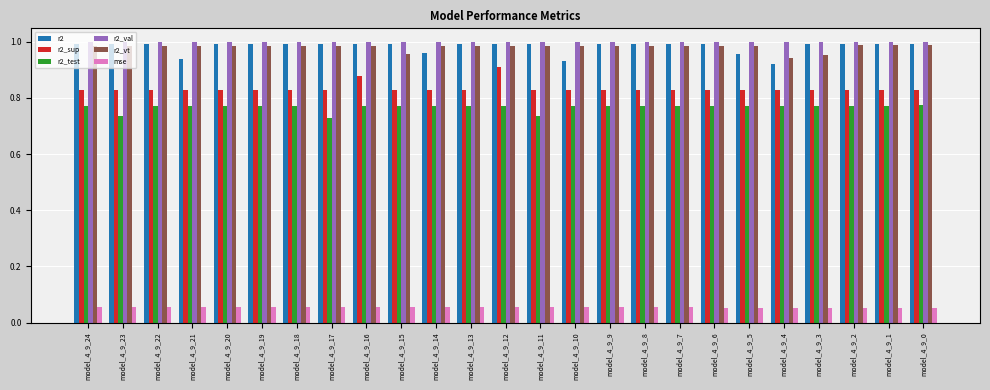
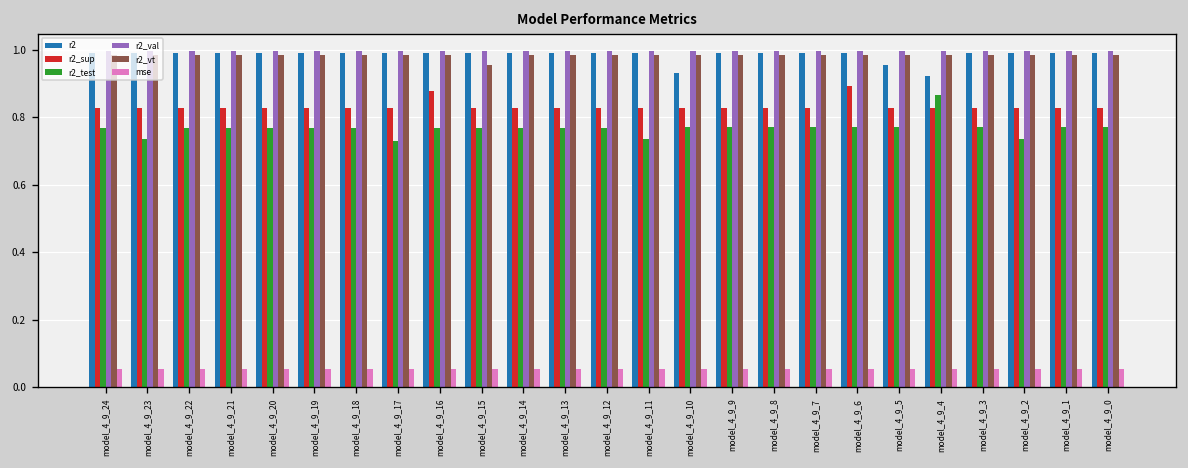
  {
    "r2": {
      "model_4_9_22": 0.99,
-     "model_4_9_21": 0.94,
+     "model_4_9_21": 0.99,
      "model_4_9_20": 0.99,
      "model_4_9_19": 0.99,
      "model_4_9_18": 0.99,
      "model_4_9_17": 0.99,
      "model_4_9_16": 0.99,
      "model_4_9_15": 0.99,
-     "model_4_9_14": 0.96,
+     "model_4_9_14": 0.99,
      "model_4_9_13": 0.99,
      "model_4_9_12": 0.99,
      "model_4_9_11": 0.99,
      "model_4_9_10": 0.93,
      "model_4_9_9": 0.99,
      "model_4_9_8": 0.99,
      "model_4_9_7": 0.99,
      "model_4_9_6": 0.99,
      "model_4_9_5": 0.95,
      "model_4_9_4": 0.92,
      "model_4_9_3": 0.99,
      "model_4_9_2": 0.99,
      "model_4_9_1": 0.99,
      "model_4_9_0": 0.99
    },
    "r2_sup": {
      "model_4_9_24": 0.83,
      "model_4_9_23": 0.83,
      "model_4_9_22": 0.83,
      "model_4_9_21": 0.83,
      "model_4_9_20": 0.83,
      "model_4_9_19": 0.83,
      "model_4_9_18": 0.83,
      "model_4_9_17": 0.83,
      "model_4_9_16": 0.88,
      "model_4_9_15": 0.83,
      "model_4_9_14": 0.83,
      "model_4_9_13": 0.83,
-     "model_4_9_12": 0.91,
+     "model_4_9_12": 0.83,
      "model_4_9_11": 0.83,
      "model_4_9_10": 0.83,
      "model_4_9_9": 0.83,
      "model_4_9_8": 0.83,
      "model_4_9_7": 0.83,
-     "model_4_9_6": 0.83,
+     "model_4_9_6": 0.89,
      "model_4_9_5": 0.83,
      "model_4_9_4": 0.83,
      "model_4_9_3": 0.83,
      "model_4_9_2": 0.83,
      "model_4_9_1": 0.83,
      "model_4_9_0": 0.83
    },
    "r2_test": {
      "model_4_9_24": 0.77,
      "model_4_9_23": 0.73,
      "model_4_9_22": 0.77,
      "model_4_9_21": 0.77,
      "model_4_9_20": 0.77,
      "model_4_9_19": 0.77,
      "model_4_9_18": 0.77,
      "model_4_9_17": 0.73,
      "model_4_9_16": 0.77,
      "model_4_9_15": 0.77,
      "model_4_9_14": 0.77,
      "model_4_9_13": 0.77,
      "model_4_9_12": 0.77,
      "model_4_9_11": 0.74,
      "model_4_9_10": 0.77,
      "model_4_9_9": 0.77,
      "model_4_9_8": 0.77,
      "model_4_9_7": 0.77,
      "model_4_9_6": 0.77,
      "model_4_9_5": 0.77,
-     "model_4_9_4": 0.77,
+     "model_4_9_4": 0.87,
      "model_4_9_3": 0.77,
-     "model_4_9_2": 0.77,
+     "model_4_9_2": 0.74,
      "model_4_9_1": 0.77,
      "model_4_9_0": 0.77
    },
    "r2_val": {
      "model_4_9_22": 1.00,
      "model_4_9_21": 1.00,
      "model_4_9_20": 1.00,
      "model_4_9_19": 1.00,
      "model_4_9_18": 1.00,
      "model_4_9_17": 1.00,
      "model_4_9_16": 1.00,
      "model_4_9_15": 1.00,
      "model_4_9_14": 1.00,
      "model_4_9_13": 1.00,
      "model_4_9_12": 1.00,
      "model_4_9_11": 1.00,
      "model_4_9_10": 1.00,
      "model_4_9_9": 1.00,
      "model_4_9_8": 1.00,
      "model_4_9_7": 1.00,
      "model_4_9_6": 1.00,
      "model_4_9_5": 1.00,
      "model_4_9_4": 1.00,
      "model_4_9_3": 1.00,
      "model_4_9_2": 1.00,
      "model_4_9_1": 1.00,
      "model_4_9_0": 1.00
    },
    "r2_vt": {
      "model_4_9_22": 0.99,
      "model_4_9_21": 0.99,
      "model_4_9_20": 0.99,
      "model_4_9_19": 0.99,
      "model_4_9_18": 0.99,
      "model_4_9_17": 0.99,
      "model_4_9_16": 0.99,
      "model_4_9_15": 0.96,
      "model_4_9_14": 0.99,
      "model_4_9_13": 0.99,
      "model_4_9_12": 0.99,
      "model_4_9_11": 0.99,
      "model_4_9_10": 0.99,
      "model_4_9_9": 0.99,
      "model_4_9_8": 0.99,
      "model_4_9_7": 0.99,
      "model_4_9_6": 0.99,
      "model_4_9_5": 0.99,
-     "model_4_9_4": 0.94,
-     "model_4_9_3": 0.95,
+     "model_4_9_4": 0.99,
+     "model_4_9_3": 0.99,
      "model_4_9_2": 0.99,
      "model_4_9_1": 0.99,
      "model_4_9_0": 0.99
    },
    "mse": {
      "model_4_9_24": 0.05,
      "model_4_9_23": 0.05,
      "model_4_9_22": 0.05,
      "model_4_9_21": 0.05,
      "model_4_9_20": 0.05,
      "model_4_9_19": 0.05,
      "model_4_9_18": 0.05,
      "model_4_9_17": 0.05,
      "model_4_9_16": 0.05,
      "model_4_9_15": 0.05,
      "model_4_9_14": 0.05,
      "model_4_9_13": 0.05,
      "model_4_9_12": 0.05,
      "model_4_9_11": 0.05,
      "model_4_9_10": 0.05,
      "model_4_9_9": 0.05,
      "model_4_9_8": 0.05,
      "model_4_9_7": 0.05,
      "model_4_9_6": 0.05,
      "model_4_9_5": 0.05,
      "model_4_9_4": 0.05,
      "model_4_9_3": 0.05,
      "model_4_9_2": 0.05,
      "model_4_9_1": 0.05,
      "model_4_9_0": 0.05
    }
  }
